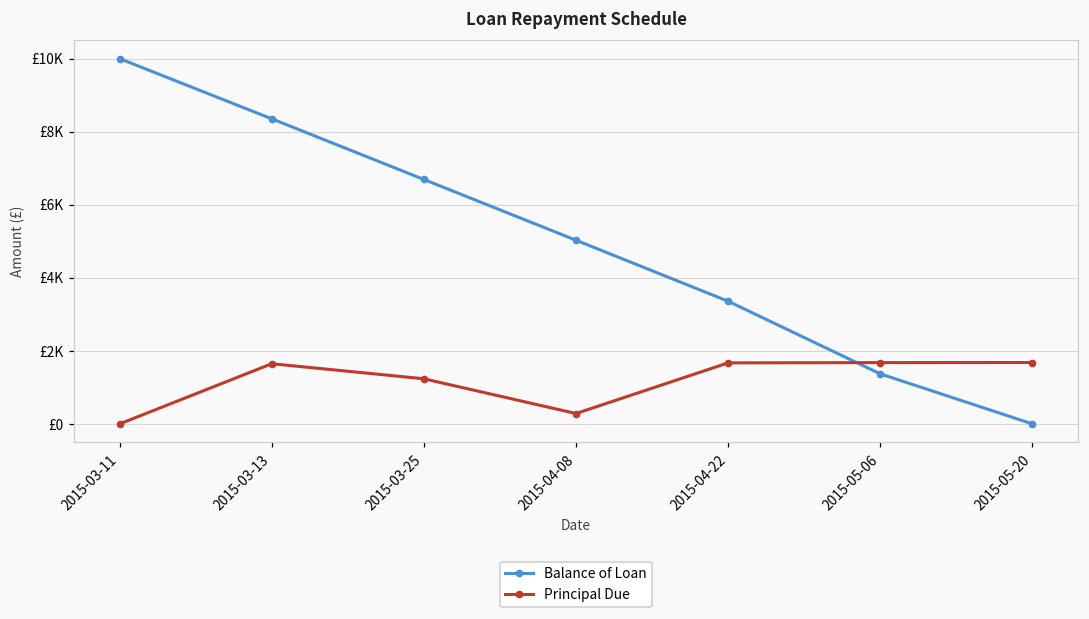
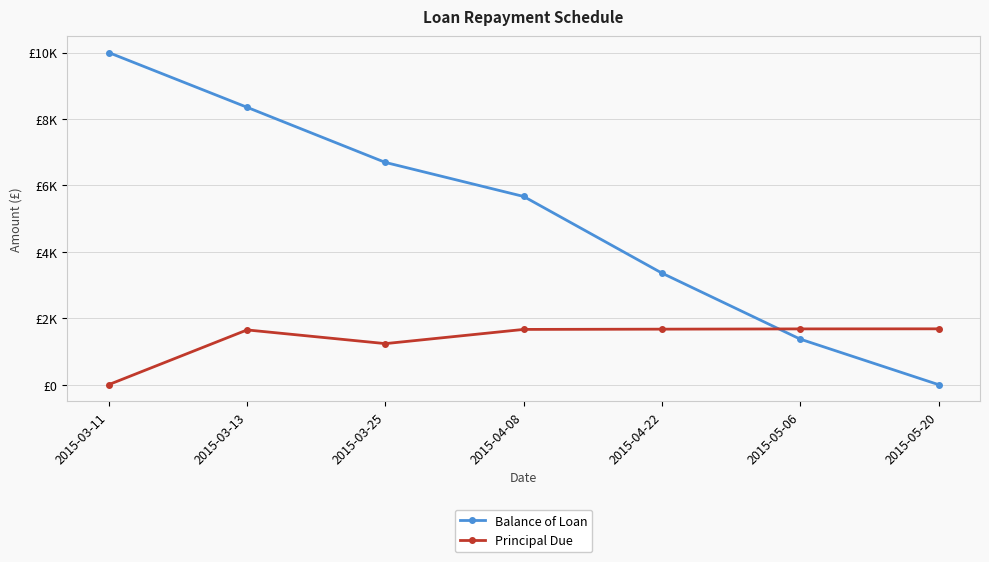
  {
    "Balance of Loan": {
      "2015-03-11": "£10000",
      "2015-03-13": "£8400",
      "2015-03-25": "£6700",
-     "2015-04-08": "£5000",
+     "2015-04-08": "£5700",
      "2015-04-22": "£3400",
      "2015-05-06": "£1400",
      "2015-05-20": "£0"
    },
    "Principal Due": {
      "2015-03-11": "£0",
      "2015-03-13": "£1600",
      "2015-03-25": "£1200",
-     "2015-04-08": "£300",
+     "2015-04-08": "£1700",
      "2015-04-22": "£1700",
      "2015-05-06": "£1700",
      "2015-05-20": "£1700"
    }
  }
